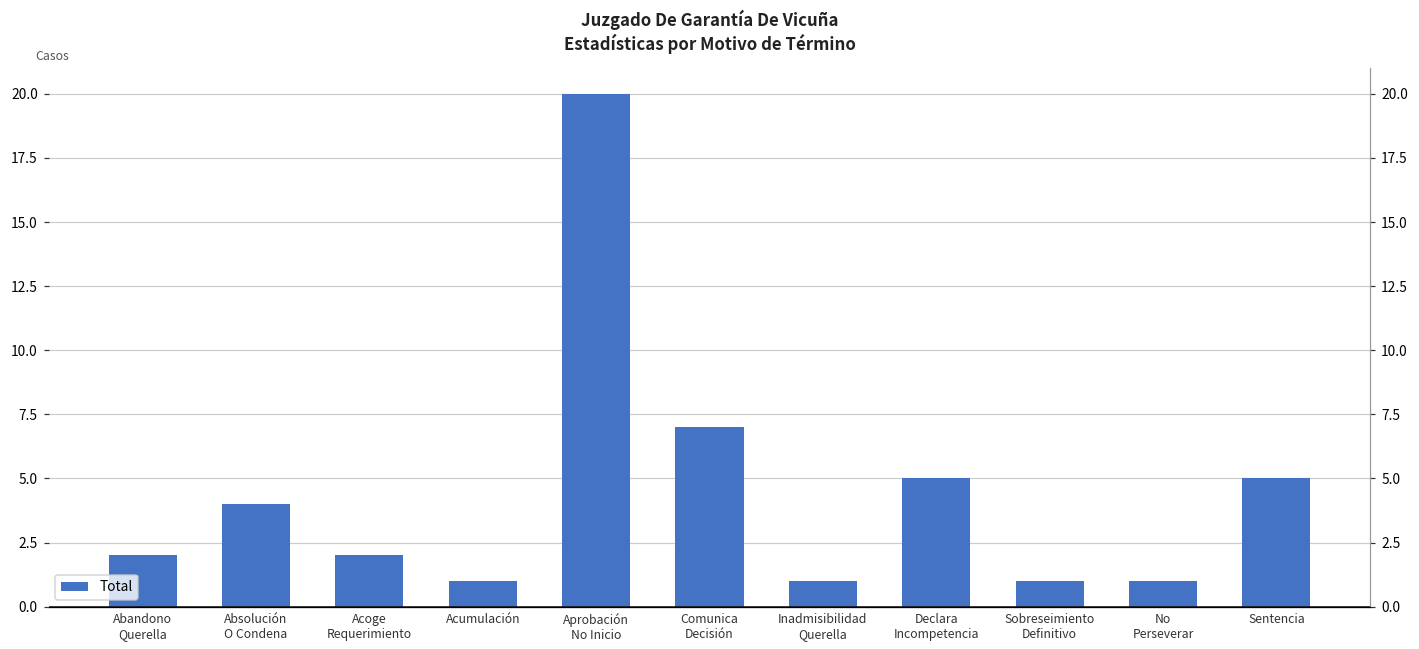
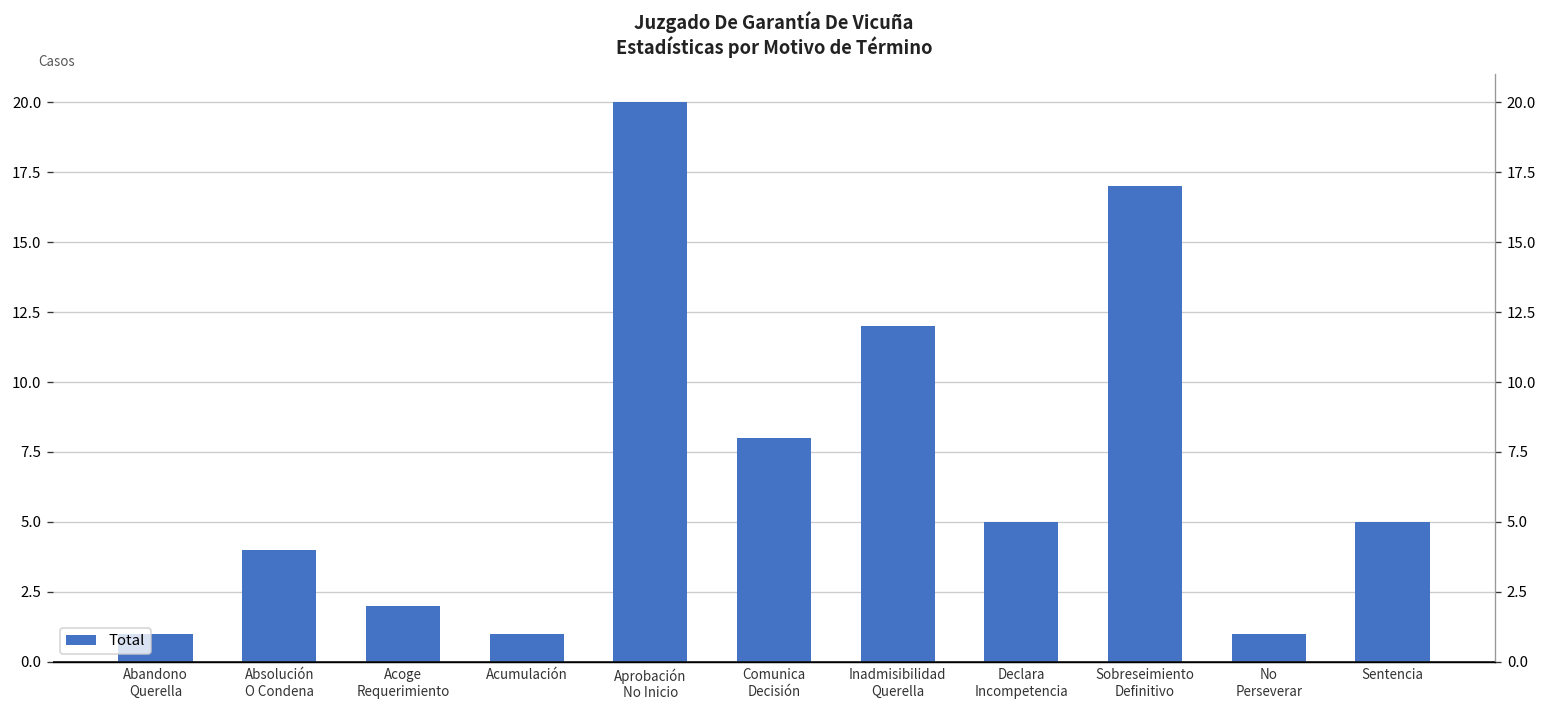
  {
-   "Abandono Querella": 2,
+   "Abandono Querella": 1,
    "Absolución O Condena": 4,
    "Acoge Requerimiento": 2,
    "Acumulación": 1,
    "Aprobación No Inicio": 20,
-   "Comunica Decisión": 7,
-   "Inadmisibilidad Querella": 1,
+   "Comunica Decisión": 8,
+   "Inadmisibilidad Querella": 12,
    "Declara Incompetencia": 5,
-   "Sobreseimiento Definitivo": 1,
+   "Sobreseimiento Definitivo": 17,
    "No Perseverar": 1,
    "Sentencia": 5
  }
